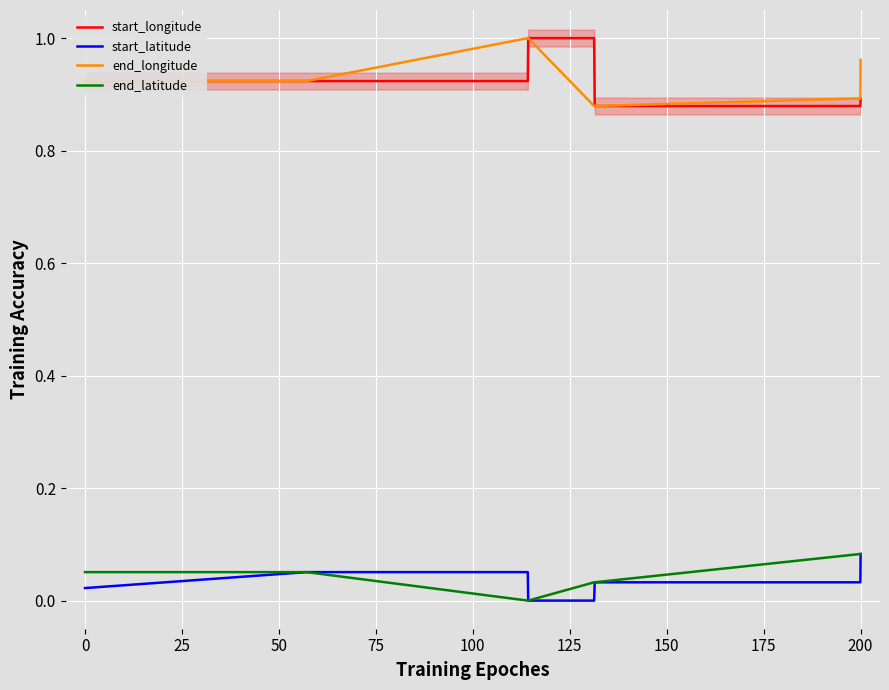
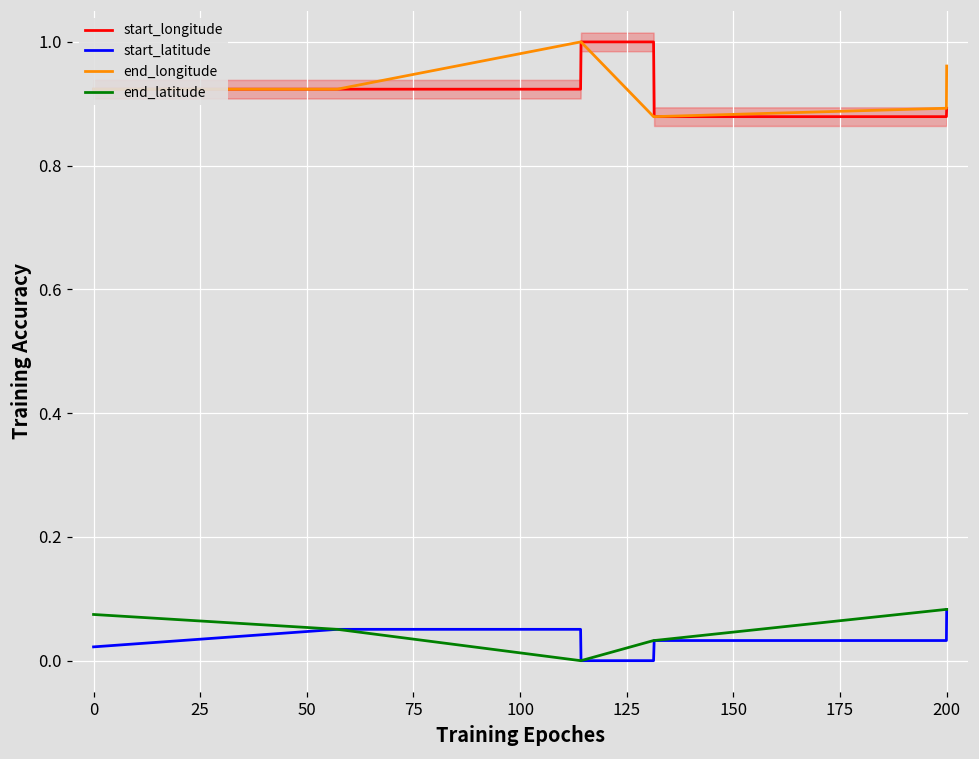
  {
    "start_latitude": {
      "0": 0.02
    },
    "end_longitude": {
      "200": 0.96
    },
    "end_latitude": {
-     "0": 0.05
+     "0": 0.07
    }
  }
